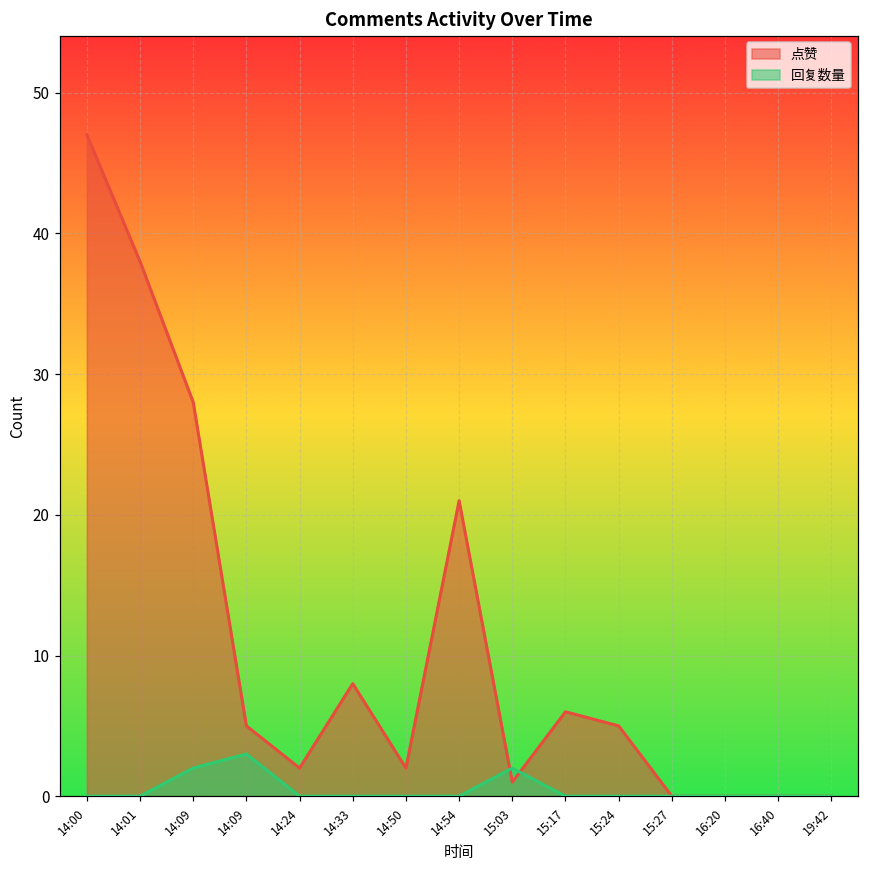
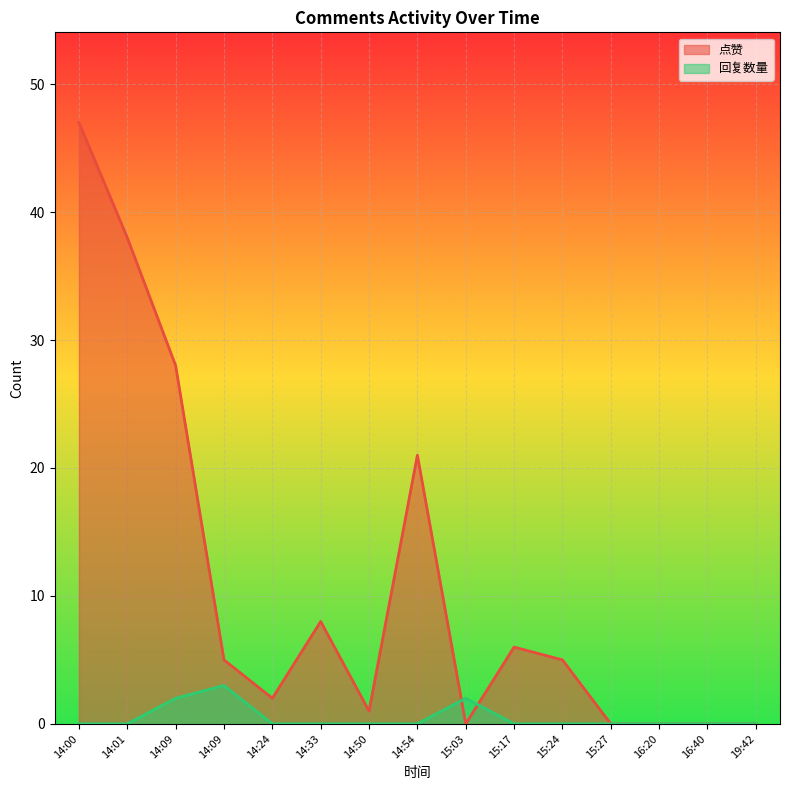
  {
    "点赞": {
      "14:00": 47,
      "14:01": 38,
      "14:24": 2,
      "14:33": 8,
-     "14:50": 2,
+     "14:50": 1,
      "14:54": 21,
-     "15:03": 1,
+     "15:03": 0,
      "15:17": 6,
      "15:24": 5
    },
    "回复数量": {
      "14:00": 0,
      "14:01": 0,
      "14:24": 0,
      "14:33": 0,
      "14:50": 0,
      "14:54": 0,
      "15:03": 2,
      "15:17": 0,
      "15:24": 0
    }
  }
